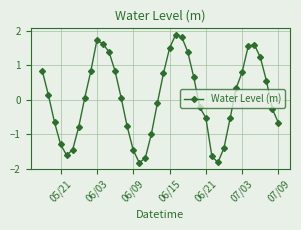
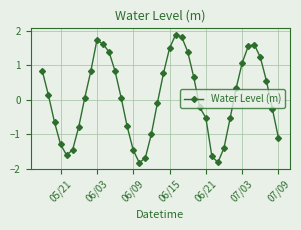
  {
    "05/21": -1.3,
    "06/03": 1.7,
    "06/09": -1.5,
    "06/15": 1.5,
    "06/21": -0.5,
-   "07/03": 0.8,
-   "07/09": -0.7
+   "07/03": 1.1,
+   "07/09": -1.1
  }
